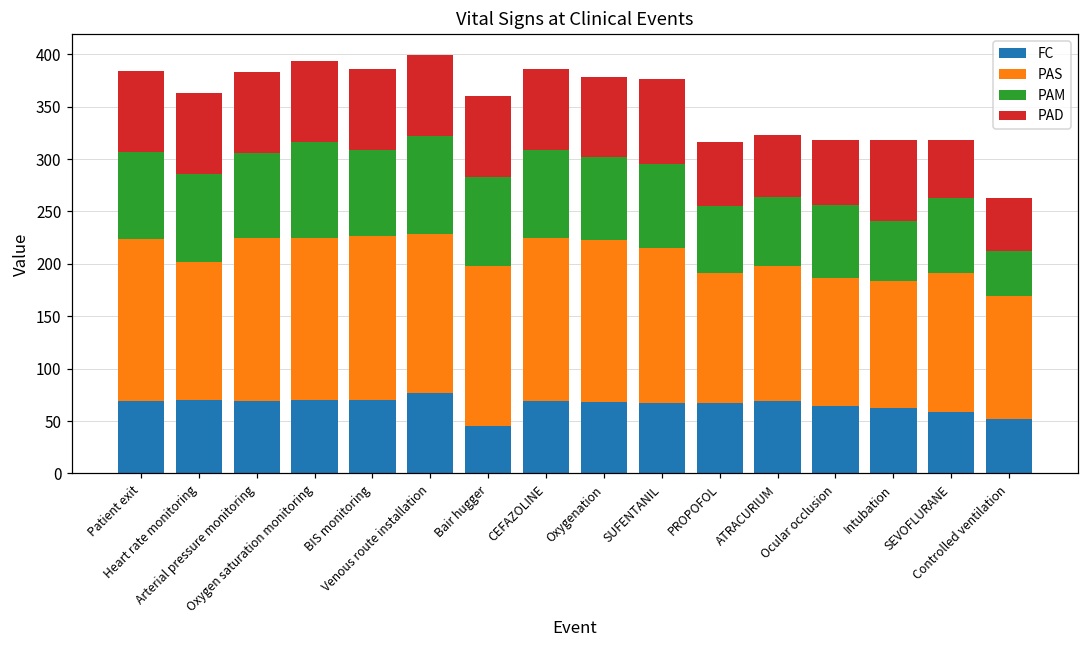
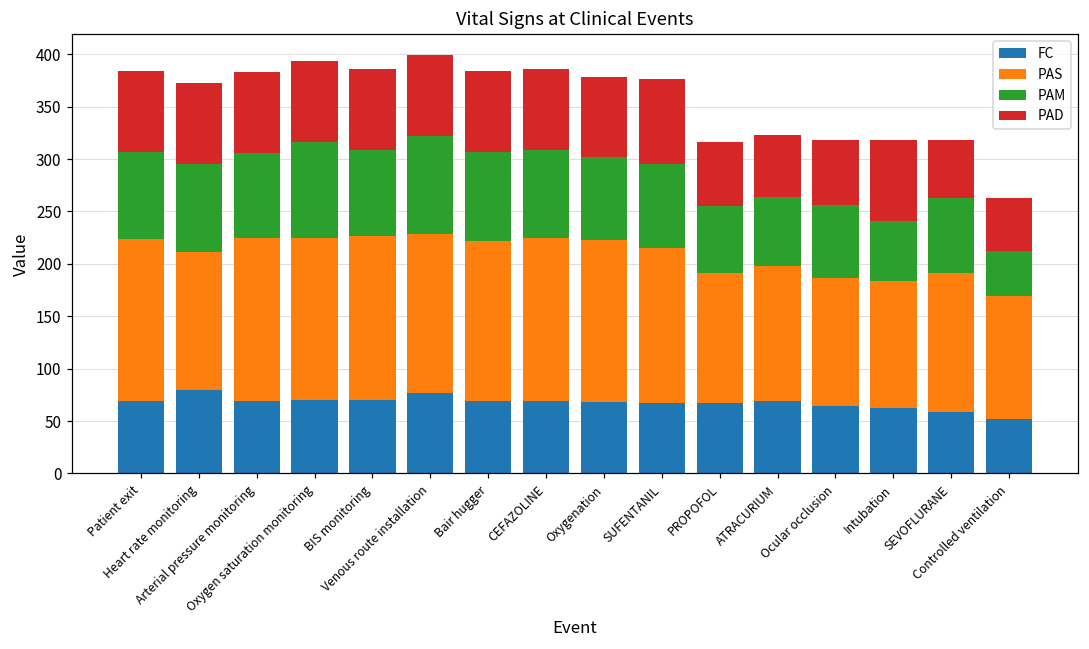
  {
    "FC": {
      "Patient exit": 70,
-     "Heart rate monitoring": 70,
+     "Heart rate monitoring": 80,
      "Arterial pressure monitoring": 70,
      "Oxygen saturation monitoring": 70,
      "BIS monitoring": 70,
      "Venous route installation": 80,
-     "Bair hugger": 50,
+     "Bair hugger": 70,
      "CEFAZOLINE": 70,
      "Oxygenation": 70,
      "SUFENTANIL": 70,
      "PROPOFOL": 70,
      "ATRACURIUM": 70,
      "Ocular occlusion": 60,
      "Intubation": 60,
      "SEVOFLURANE": 60,
      "Controlled ventilation": 50
    },
    "PAS": {
      "Patient exit": 150,
      "Heart rate monitoring": 130,
      "Arterial pressure monitoring": 160,
      "Oxygen saturation monitoring": 150,
      "BIS monitoring": 160,
      "Venous route installation": 150,
      "Bair hugger": 150,
      "CEFAZOLINE": 160,
      "Oxygenation": 150,
      "SUFENTANIL": 150,
      "PROPOFOL": 120,
      "ATRACURIUM": 130,
      "Ocular occlusion": 120,
      "Intubation": 120,
      "SEVOFLURANE": 130,
      "Controlled ventilation": 120
    },
    "PAM": {
      "Patient exit": 80,
      "Heart rate monitoring": 80,
      "Arterial pressure monitoring": 80,
      "Oxygen saturation monitoring": 90,
      "BIS monitoring": 80,
      "Venous route installation": 90,
      "Bair hugger": 80,
      "CEFAZOLINE": 80,
      "Oxygenation": 80,
      "SUFENTANIL": 80,
      "PROPOFOL": 60,
      "ATRACURIUM": 70,
      "Ocular occlusion": 70,
      "Intubation": 60,
      "SEVOFLURANE": 70,
      "Controlled ventilation": 40
    },
    "PAD": {
      "Patient exit": 80,
      "Heart rate monitoring": 80,
      "Arterial pressure monitoring": 80,
      "Oxygen saturation monitoring": 80,
      "BIS monitoring": 80,
      "Venous route installation": 80,
      "Bair hugger": 80,
      "CEFAZOLINE": 80,
      "Oxygenation": 80,
      "SUFENTANIL": 80,
      "PROPOFOL": 60,
      "ATRACURIUM": 60,
      "Ocular occlusion": 60,
      "Intubation": 80,
      "SEVOFLURANE": 50,
      "Controlled ventilation": 50
    }
  }
